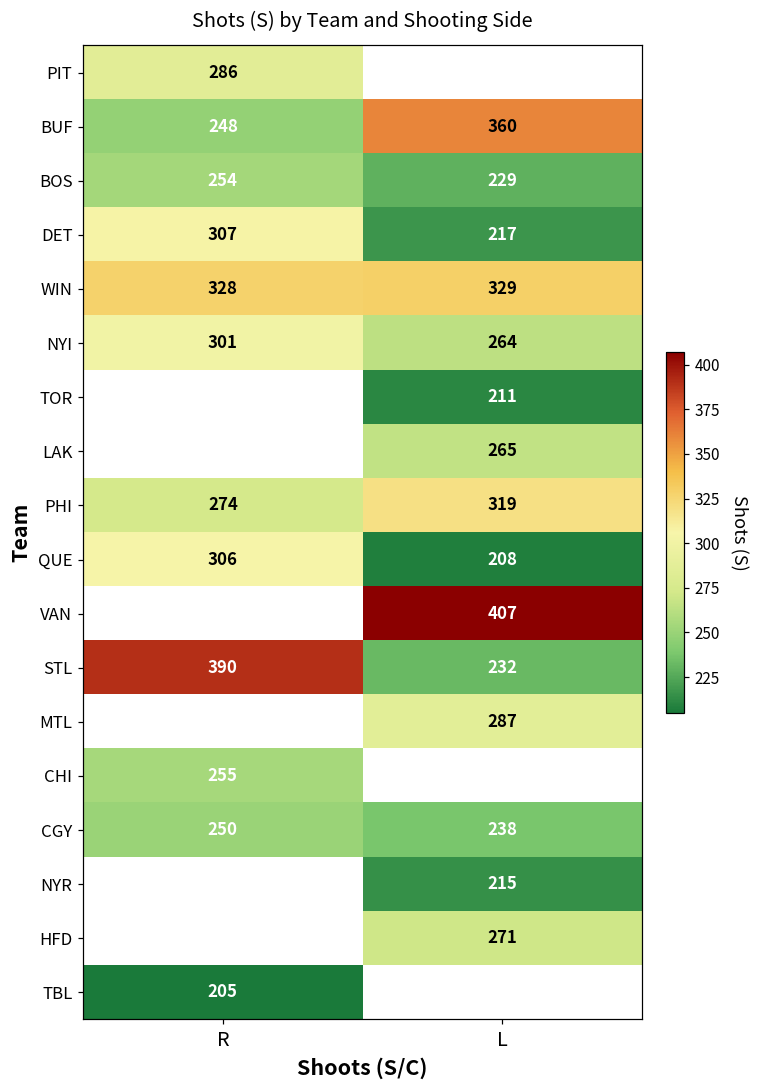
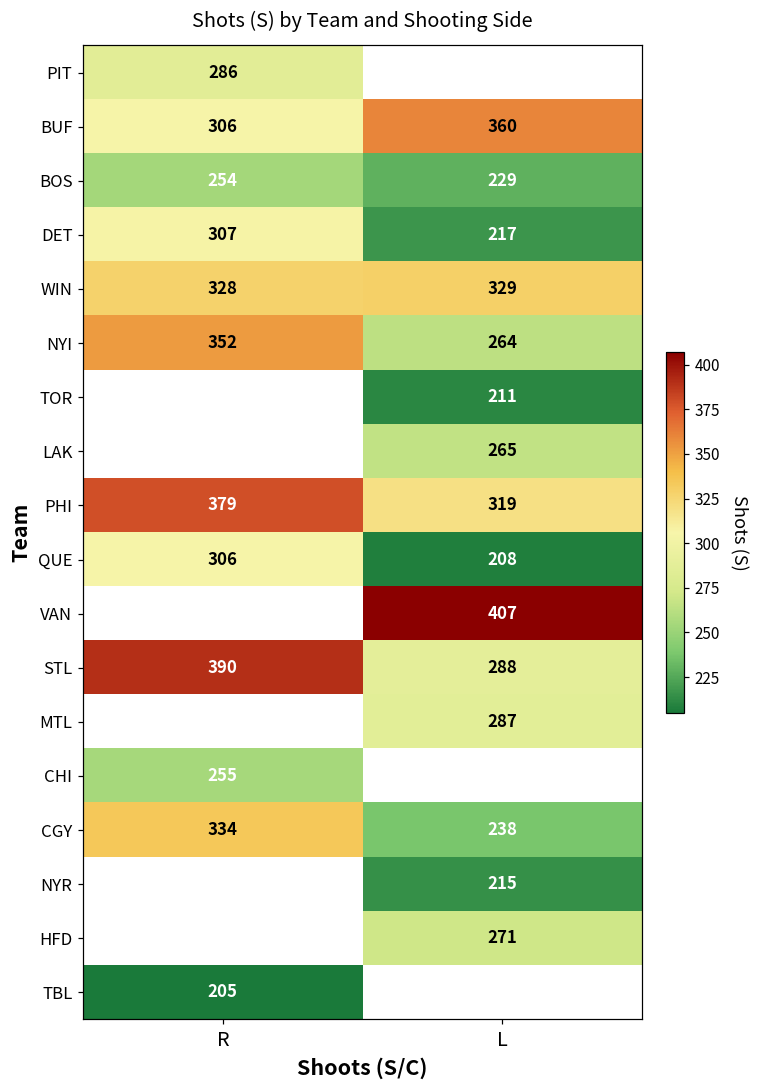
  {
    "PIT": {
      "R": 286
    },
    "BUF": {
-     "R": 248,
+     "R": 306,
      "L": 360
    },
    "BOS": {
      "R": 254,
      "L": 229
    },
    "DET": {
      "R": 307,
      "L": 217
    },
    "WIN": {
      "R": 328,
      "L": 329
    },
    "NYI": {
-     "R": 301,
+     "R": 352,
      "L": 264
    },
    "TOR": {
      "L": 211
    },
    "LAK": {
      "L": 265
    },
    "PHI": {
-     "R": 274,
+     "R": 379,
      "L": 319
    },
    "QUE": {
      "R": 306,
      "L": 208
    },
    "VAN": {
      "L": 407
    },
    "STL": {
      "R": 390,
-     "L": 232
+     "L": 288
    },
    "MTL": {
      "L": 287
    },
    "CHI": {
      "R": 255
    },
    "CGY": {
-     "R": 250,
+     "R": 334,
      "L": 238
    },
    "NYR": {
      "L": 215
    },
    "HFD": {
      "L": 271
    },
    "TBL": {
      "R": 205
    }
  }
